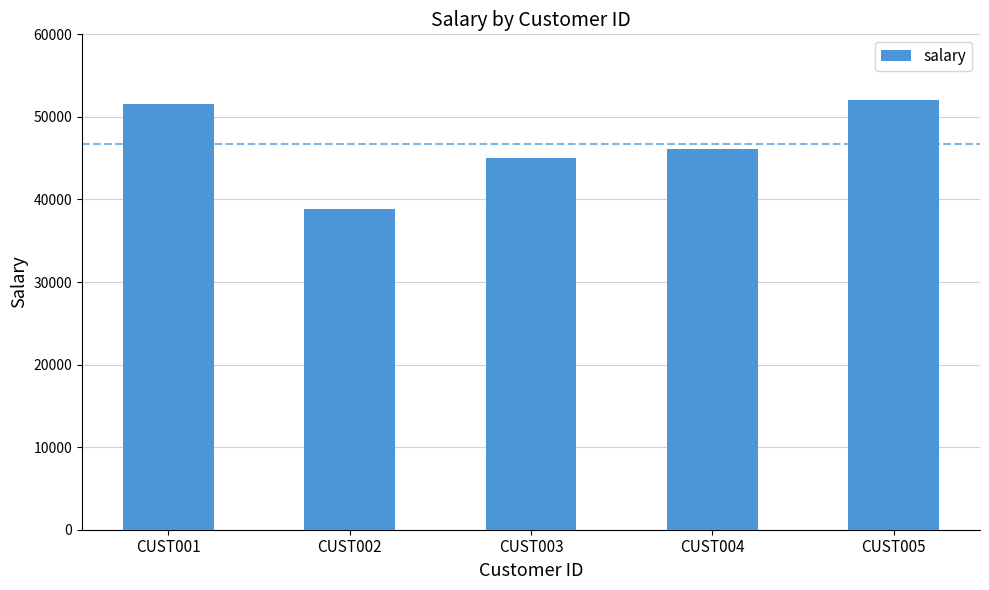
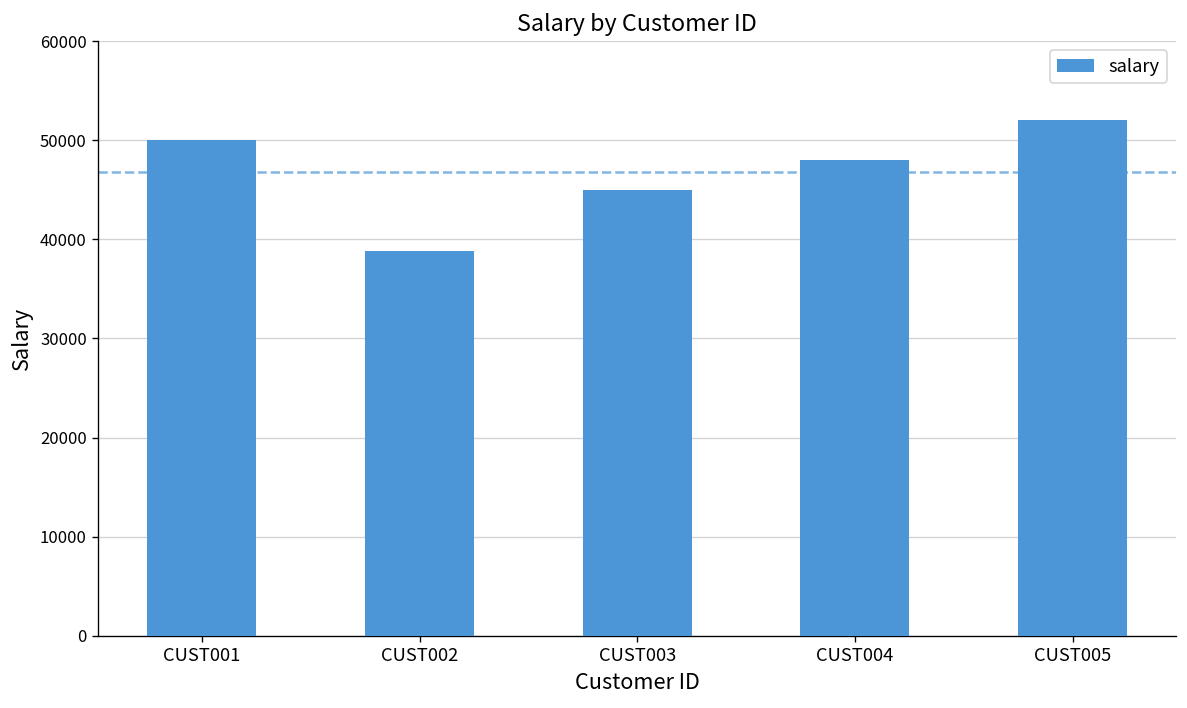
  {
-   "CUST001": 52000,
+   "CUST001": 50000,
    "CUST002": 39000,
    "CUST003": 45000,
-   "CUST004": 46000,
+   "CUST004": 48000,
    "CUST005": 52000
  }
